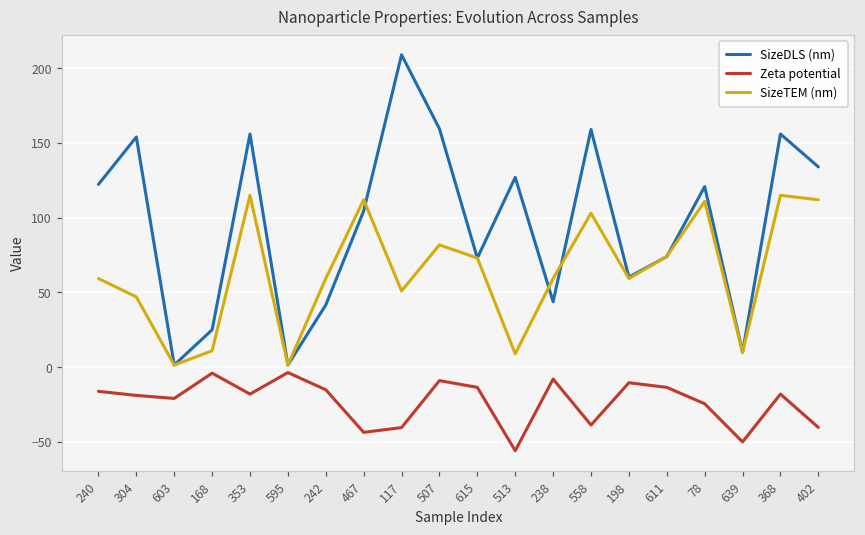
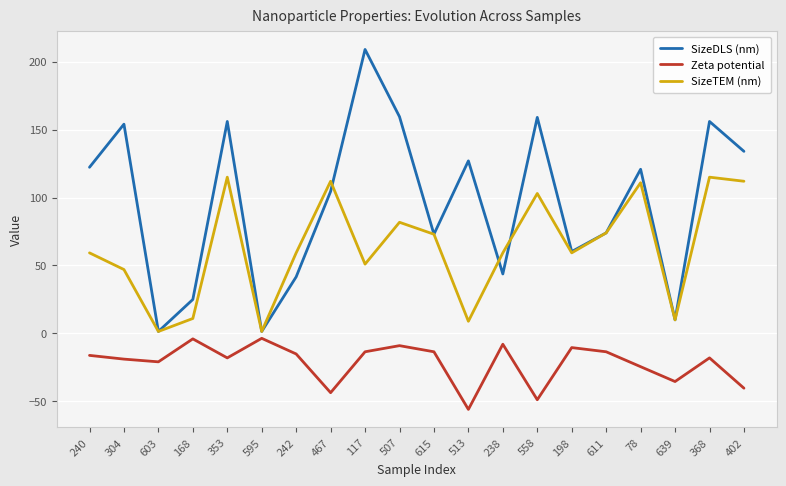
  {
    "SizeDLS (nm)": {
      "240": 122,
      "304": 154,
      "168": 25,
      "353": 156,
      "242": 42,
      "467": 105,
      "117": 209,
      "507": 160,
      "513": 127,
      "238": 44,
      "558": 159,
      "78": 121,
      "368": 156,
      "402": 134
    },
    "Zeta potential": {
      "240": -16,
      "304": -19,
      "603": -21,
      "168": -4,
      "353": -18,
      "595": -4,
      "242": -15,
      "467": -44,
-     "117": -40,
+     "117": -14,
      "507": -9,
      "615": -14,
      "513": -56,
      "238": -8,
-     "558": -39,
+     "558": -49,
      "198": -10,
      "611": -14,
      "78": -24,
-     "639": -50,
+     "639": -35,
      "368": -18,
      "402": -40
    },
    "SizeTEM (nm)": {
      "240": 59,
      "304": 47,
      "168": 11,
      "353": 115,
      "242": 59,
      "467": 112,
      "117": 51,
      "507": 82,
      "513": 9,
      "238": 59,
      "558": 103,
      "78": 111,
      "368": 115,
      "402": 112
    }
  }
